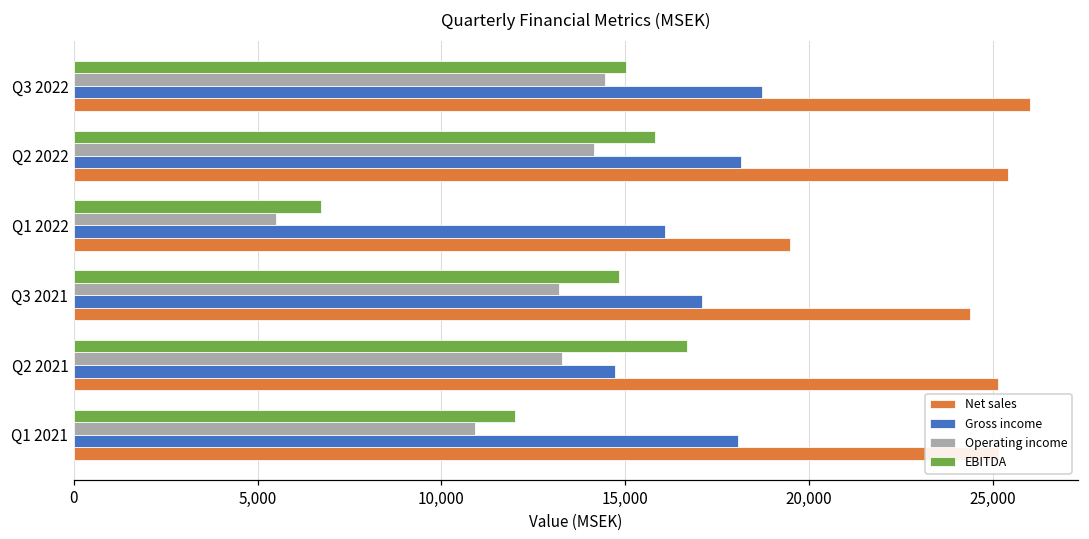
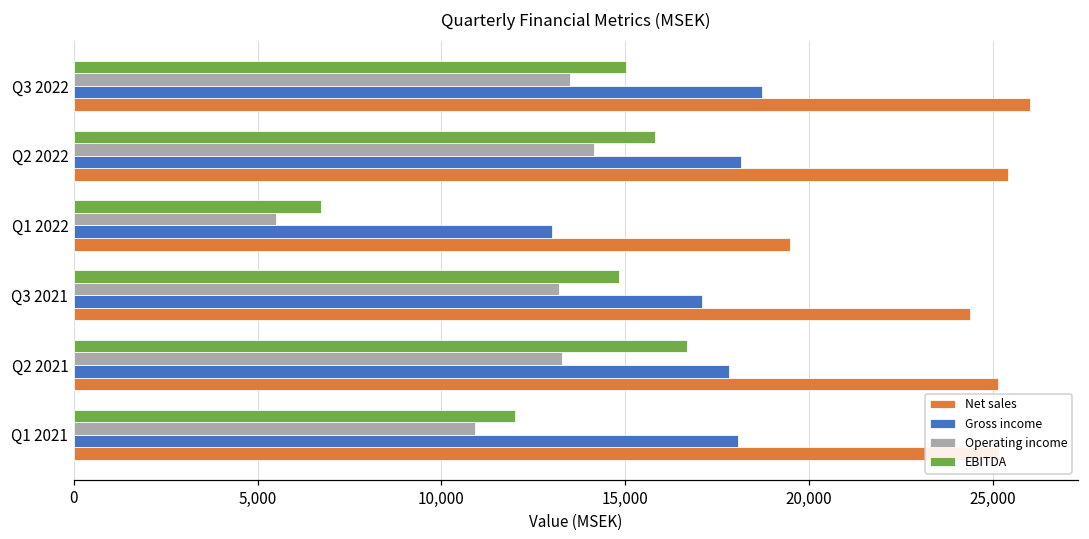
  {
    "Net sales": {
      "Q3 2022": "26,000",
      "Q2 2022": "25,400",
      "Q1 2022": "19,500",
      "Q3 2021": "24,400",
      "Q2 2021": "25,100"
    },
    "Gross income": {
      "Q3 2022": "18,700",
      "Q2 2022": "18,100",
-     "Q1 2022": "16,100",
+     "Q1 2022": "13,000",
      "Q3 2021": "17,100",
-     "Q2 2021": "14,700",
+     "Q2 2021": "17,800",
      "Q1 2021": "18,100"
    },
    "Operating income": {
-     "Q3 2022": "14,500",
+     "Q3 2022": "13,500",
      "Q2 2022": "14,200",
      "Q1 2022": "5,500",
      "Q3 2021": "13,200",
      "Q2 2021": "13,300",
      "Q1 2021": "10,900"
    },
    "EBITDA": {
      "Q3 2022": "15,000",
      "Q2 2022": "15,800",
      "Q1 2022": "6,700",
      "Q3 2021": "14,800",
      "Q2 2021": "16,700",
      "Q1 2021": "12,000"
    }
  }
